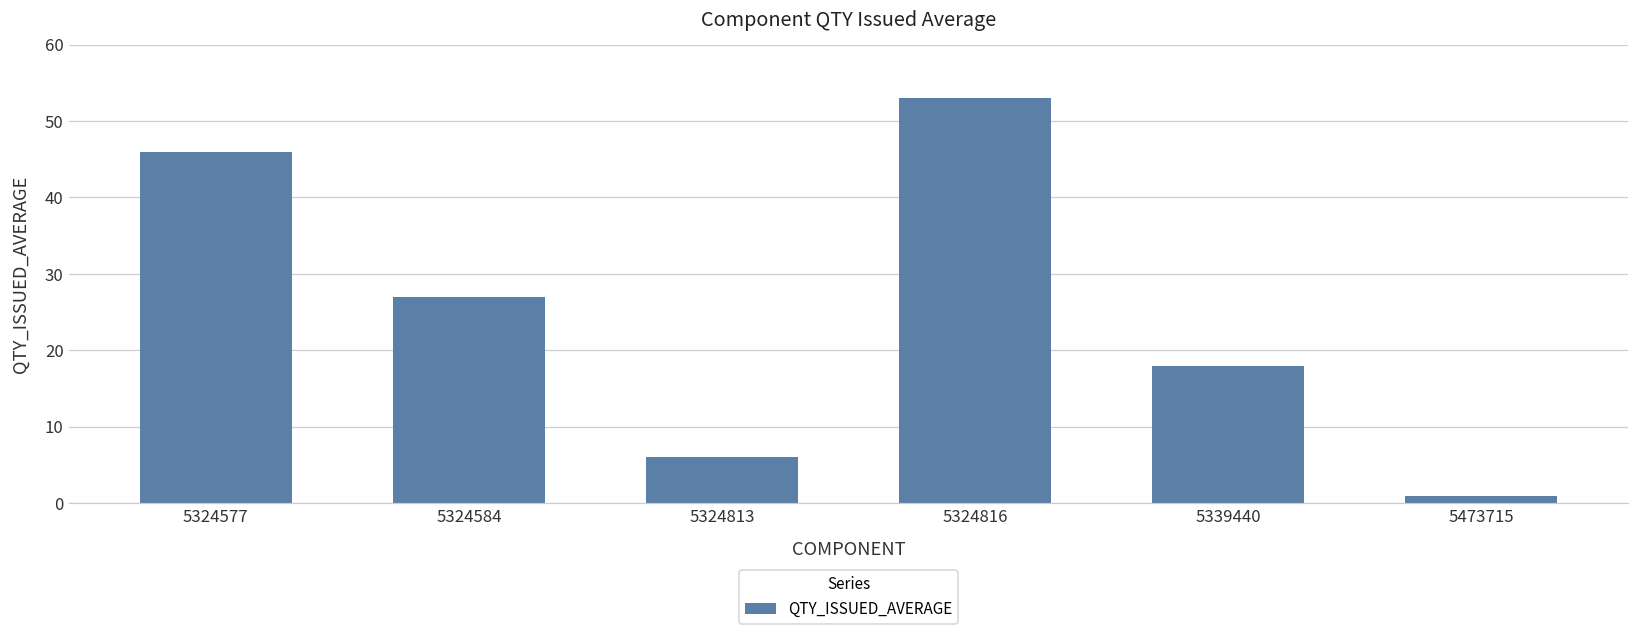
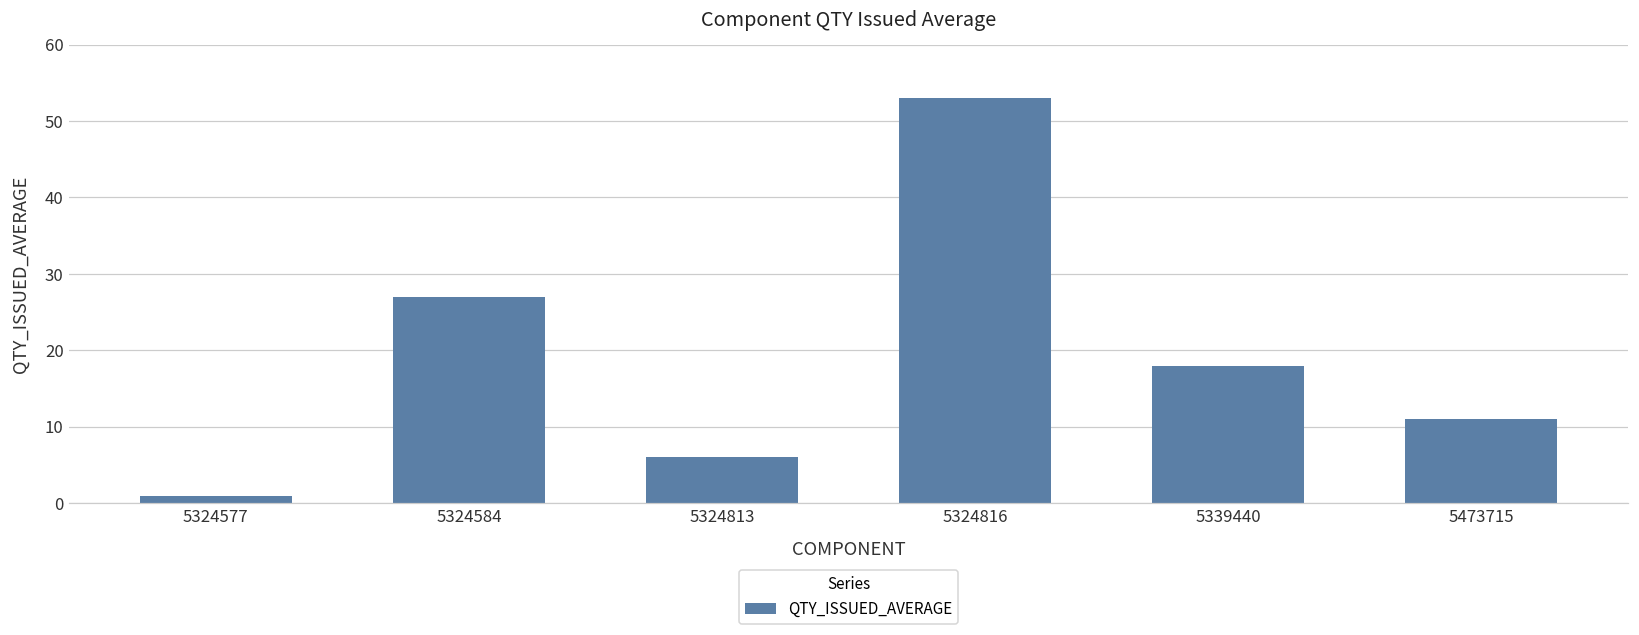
  {
-   "5324577": 46,
+   "5324577": 1,
    "5324584": 27,
    "5324813": 6,
    "5324816": 53,
    "5339440": 18,
-   "5473715": 1
+   "5473715": 11
  }
